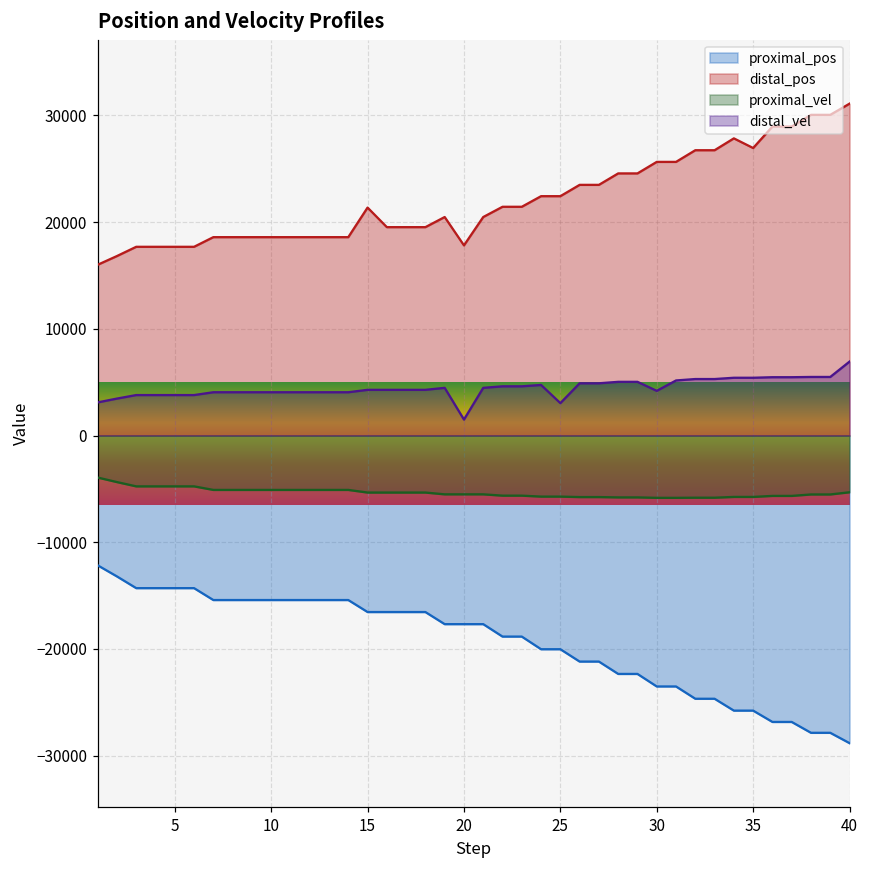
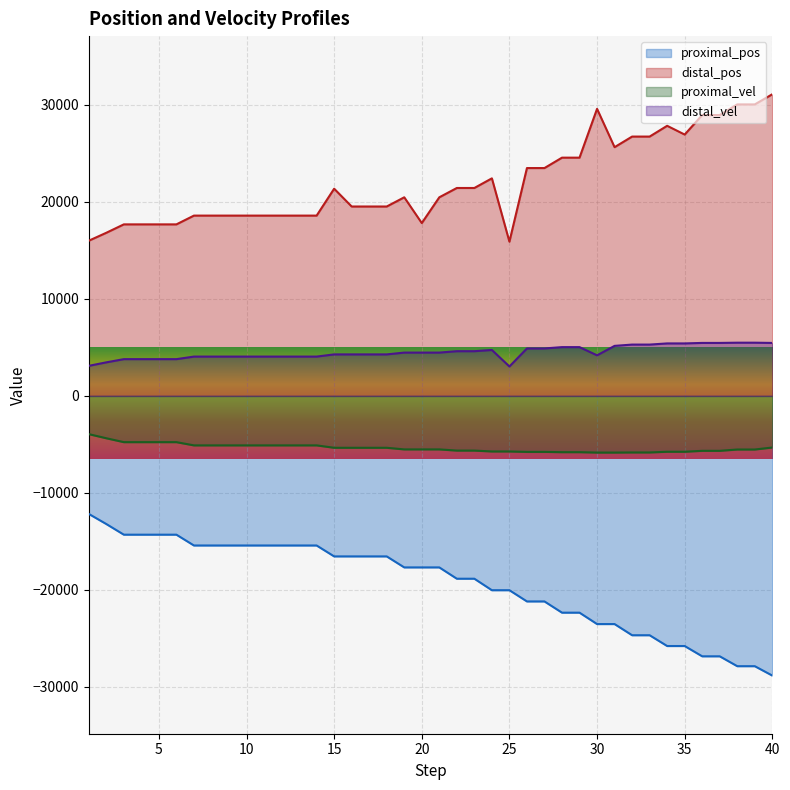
  {
    "distal_pos": {
      "5": 18000,
      "10": 19000,
      "15": 21000,
      "20": 18000,
-     "25": 22000,
-     "30": 26000,
+     "25": 16000,
+     "30": 30000,
      "35": 27000,
      "40": 31000
    },
    "distal_vel": {
      "5": 4000,
      "10": 4000,
      "15": 4000,
-     "20": 1000,
+     "20": 4000,
      "25": 3000,
      "30": 4000,
      "35": 5000,
-     "40": 7000
+     "40": 5000
    }
  }
